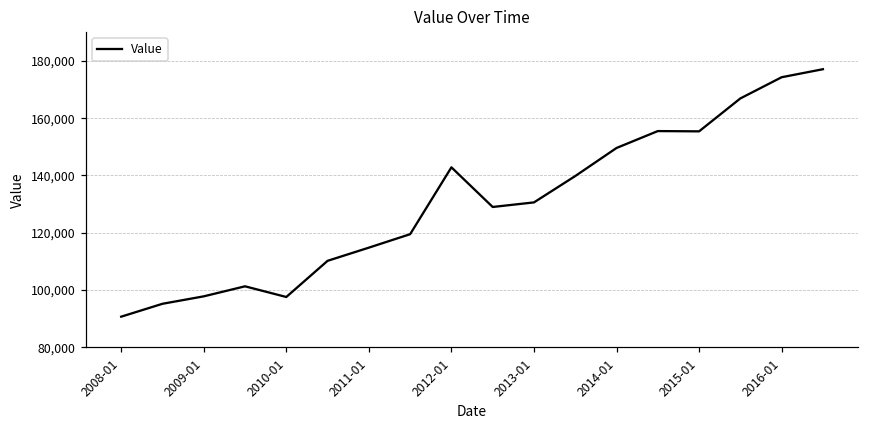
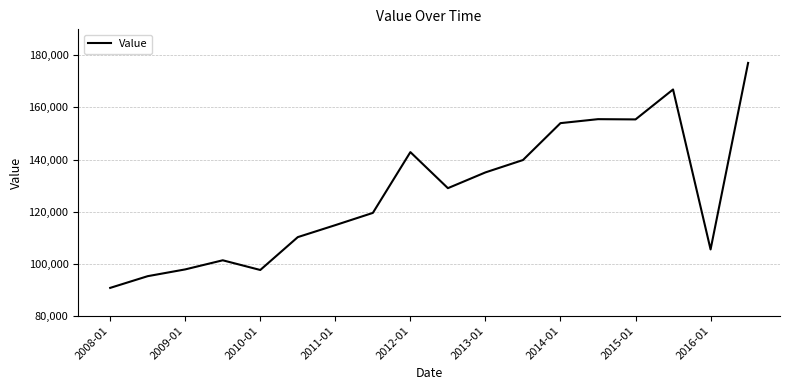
  {
    "2008-01": "91,000",
    "2009-01": "98,000",
    "2010-01": "98,000",
    "2011-01": "115,000",
    "2012-01": "143,000",
-   "2013-01": "131,000",
-   "2014-01": "150,000",
+   "2013-01": "135,000",
+   "2014-01": "154,000",
    "2015-01": "155,000",
-   "2016-01": "174,000"
+   "2016-01": "105,000"
  }
